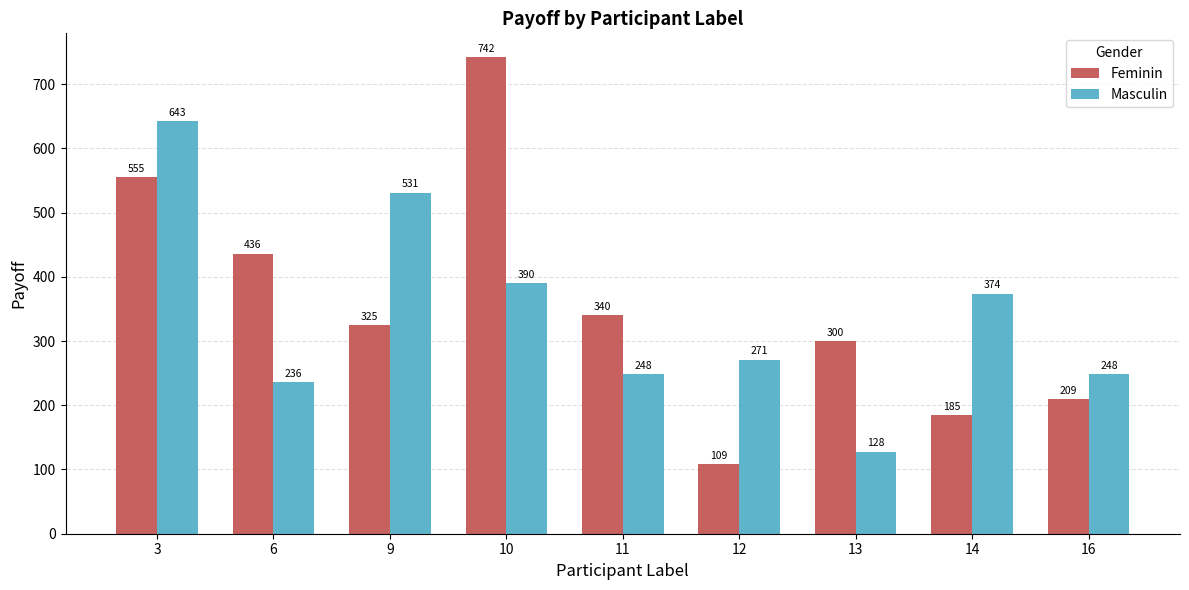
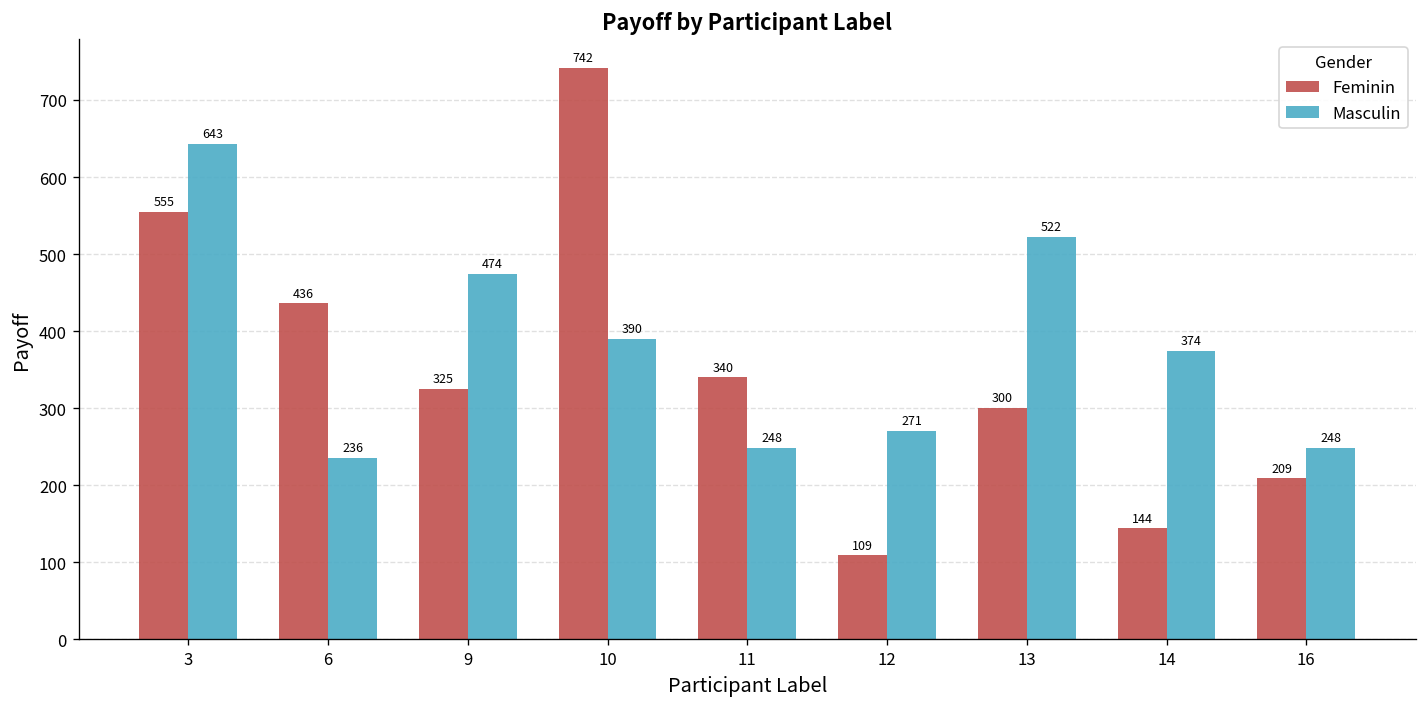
  {
    "Feminin": {
      "3": 555,
      "6": 436,
      "9": 325,
      "10": 742,
      "11": 340,
      "12": 109,
      "13": 300,
-     "14": 185,
+     "14": 144,
      "16": 209
    },
    "Masculin": {
      "3": 643,
      "6": 236,
-     "9": 531,
+     "9": 474,
      "10": 390,
      "11": 248,
      "12": 271,
-     "13": 128,
+     "13": 522,
      "14": 374,
      "16": 248
    }
  }
